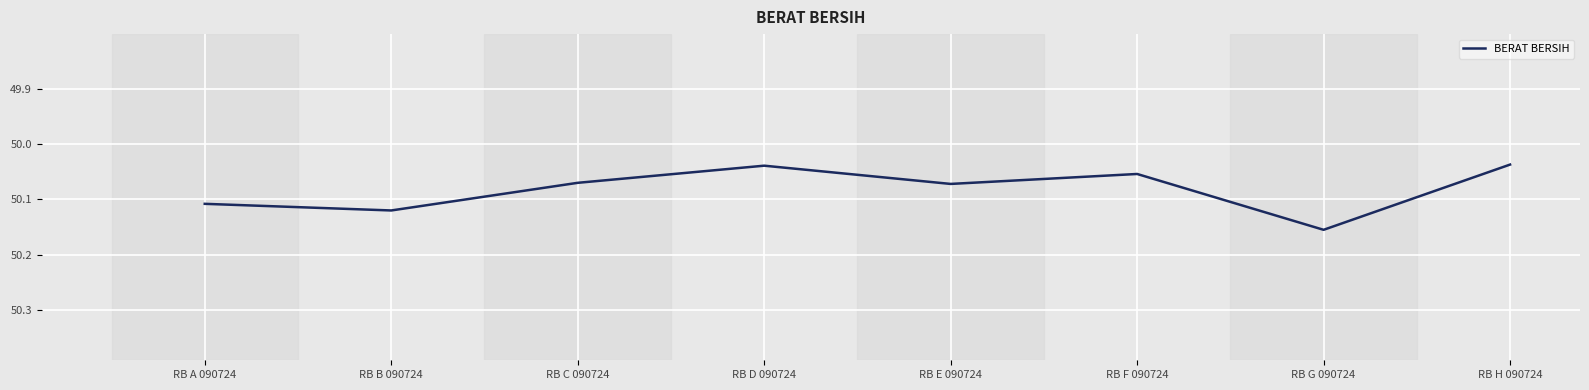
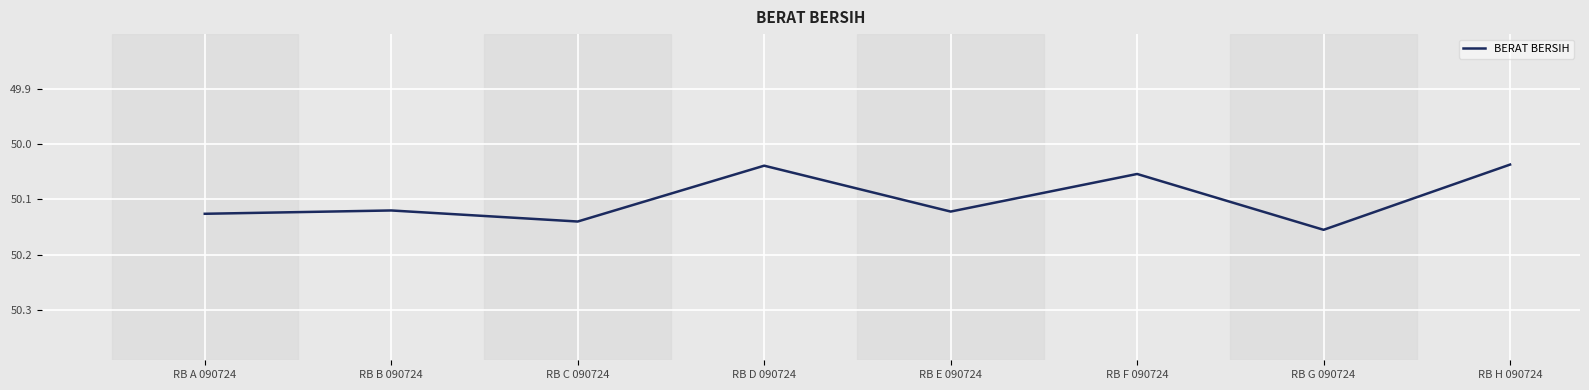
  {
-   "RB A 090724": 50.11,
+   "RB A 090724": 50.13,
    "RB B 090724": 50.12,
-   "RB C 090724": 50.07,
+   "RB C 090724": 50.14,
    "RB D 090724": 50.04,
-   "RB E 090724": 50.07,
+   "RB E 090724": 50.12,
    "RB F 090724": 50.05,
    "RB G 090724": 50.16,
    "RB H 090724": 50.04
  }
